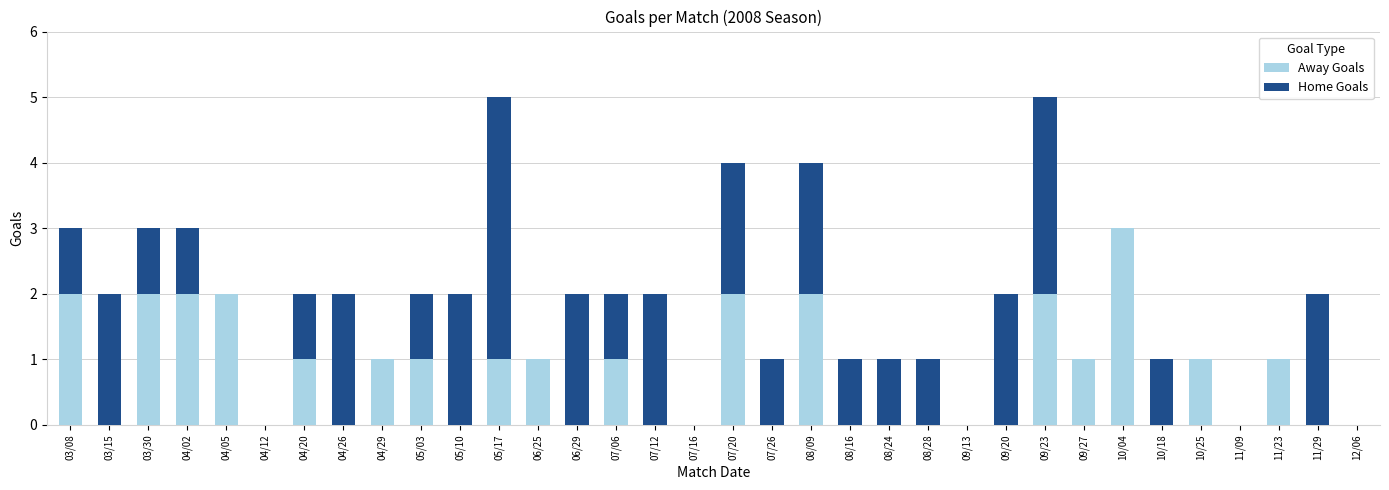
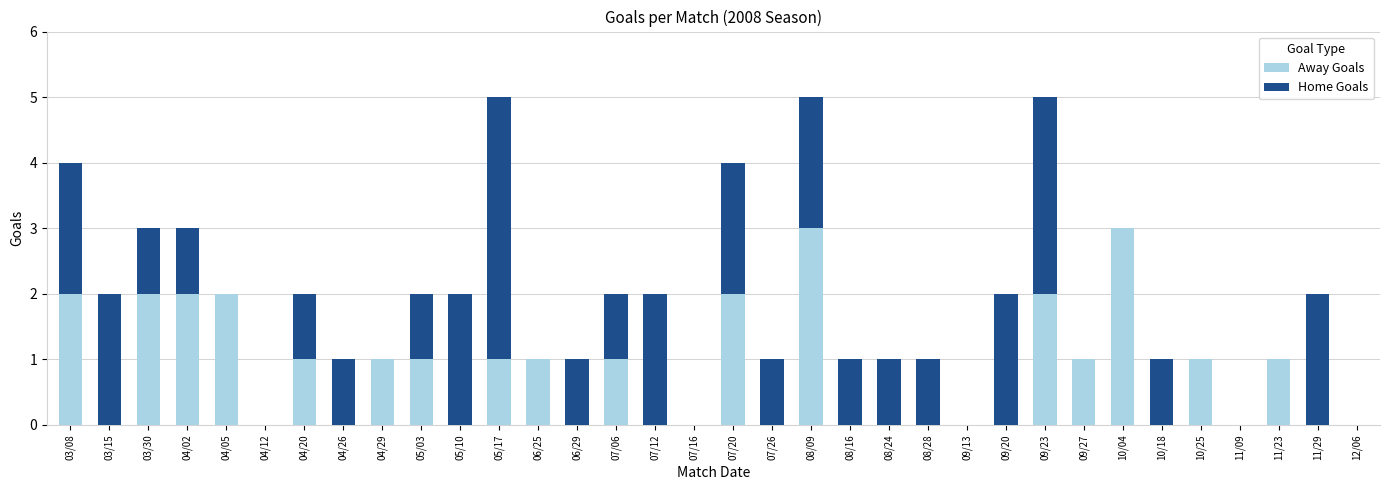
  {
    "Away Goals": {
      "03/08": 2,
      "03/15": 0,
      "03/30": 2,
      "04/02": 2,
      "04/05": 2,
      "04/12": 0,
      "04/20": 1,
      "04/26": 0,
      "04/29": 1,
      "05/03": 1,
      "05/10": 0,
      "05/17": 1,
      "06/25": 1,
      "06/29": 0,
      "07/06": 1,
      "07/12": 0,
      "07/16": 0,
      "07/20": 2,
      "07/26": 0,
-     "08/09": 2,
+     "08/09": 3,
      "08/16": 0,
      "08/24": 0,
      "08/28": 0,
      "09/13": 0,
      "09/20": 0,
      "09/23": 2,
      "09/27": 1,
      "10/04": 3,
      "10/18": 0,
      "10/25": 1,
      "11/09": 0,
      "11/23": 1,
      "11/29": 0,
      "12/06": 0
    },
    "Home Goals": {
-     "03/08": 1,
+     "03/08": 2,
      "03/15": 2,
      "03/30": 1,
      "04/02": 1,
      "04/05": 0,
      "04/12": 0,
      "04/20": 1,
-     "04/26": 2,
+     "04/26": 1,
      "04/29": 0,
      "05/03": 1,
      "05/10": 2,
      "05/17": 4,
      "06/25": 0,
-     "06/29": 2,
+     "06/29": 1,
      "07/06": 1,
      "07/12": 2,
      "07/16": 0,
      "07/20": 2,
      "07/26": 1,
      "08/09": 2,
      "08/16": 1,
      "08/24": 1,
      "08/28": 1,
      "09/13": 0,
      "09/20": 2,
      "09/23": 3,
      "09/27": 0,
      "10/04": 0,
      "10/18": 1,
      "10/25": 0,
      "11/09": 0,
      "11/23": 0,
      "11/29": 2,
      "12/06": 0
    }
  }
